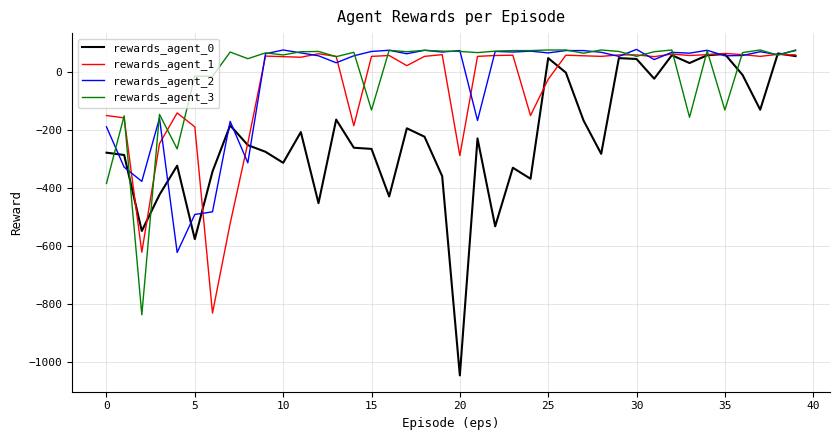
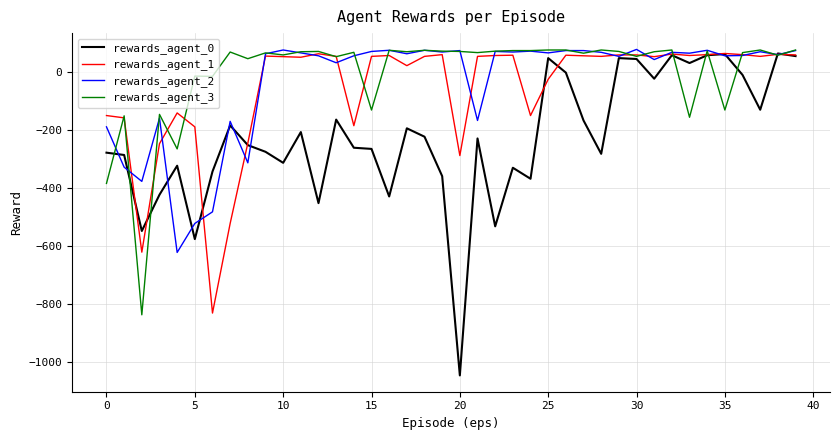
  {
    "rewards_agent_0": {
      "0": -280,
      "5": -580,
      "10": -310,
      "15": -270,
      "20": -1050,
      "25": 50,
      "30": 40
    },
    "rewards_agent_1": {
      "0": -150,
      "5": -190,
      "15": 50,
      "20": -290,
      "25": -30
    },
    "rewards_agent_2": {
      "0": -190,
-     "5": -490,
+     "5": -520,
      "10": 80,
      "15": 70,
      "25": 70,
      "30": 80
    },
    "rewards_agent_3": {
      "0": -390,
      "15": -130,
      "25": 80,
      "35": -130
    }
  }
